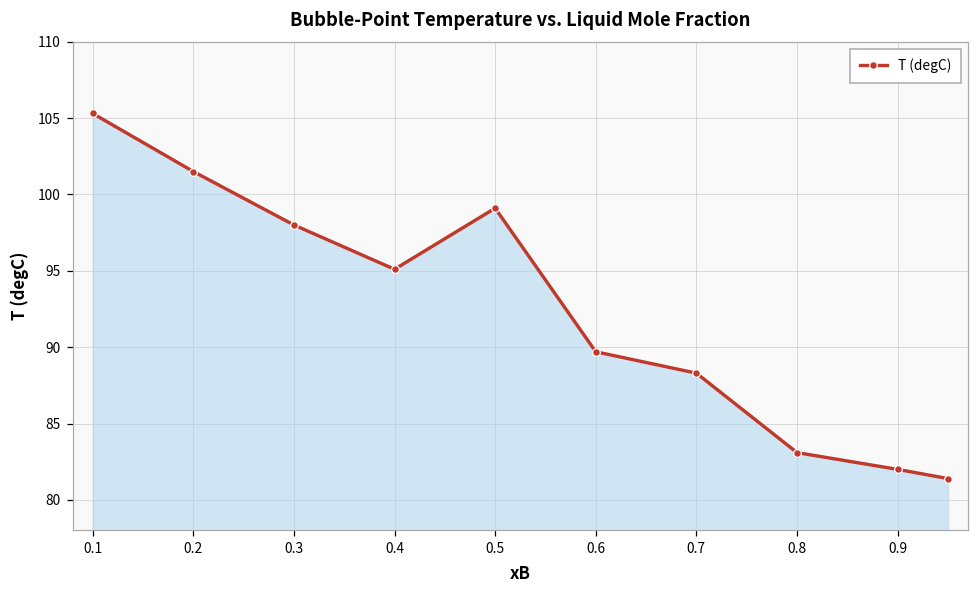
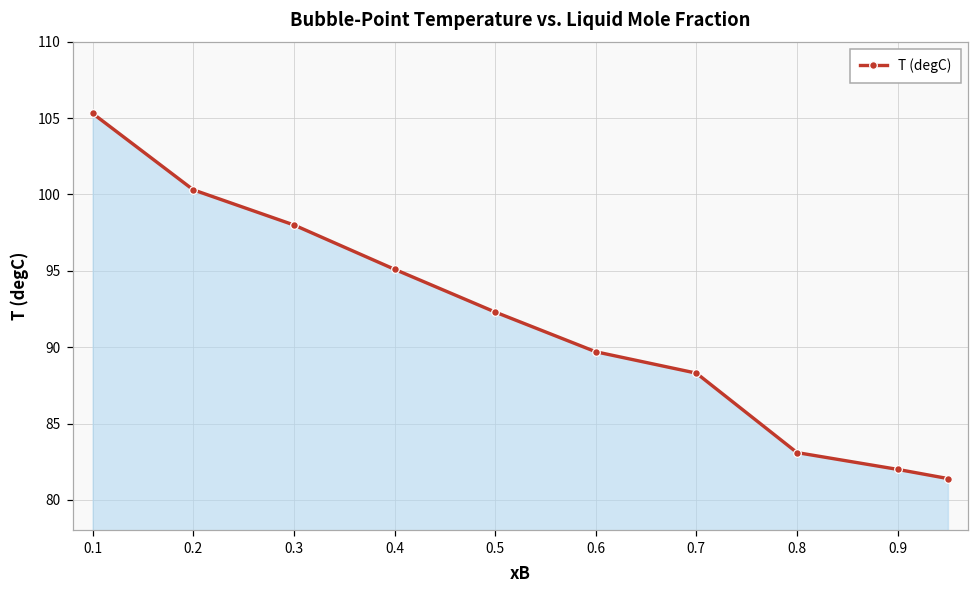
  {
    "0.1": 105.3,
-   "0.2": 101.5,
+   "0.2": 100.3,
    "0.3": 98.0,
    "0.4": 95.1,
-   "0.5": 99.1,
+   "0.5": 92.3,
    "0.6": 89.7,
    "0.7": 88.3,
    "0.8": 83.1,
    "0.9": 82.0
  }
